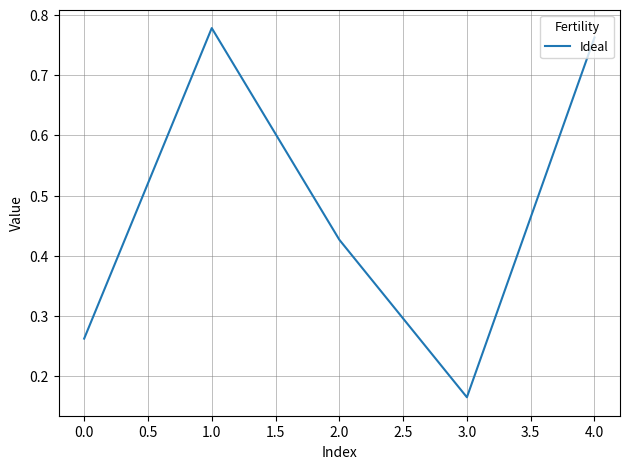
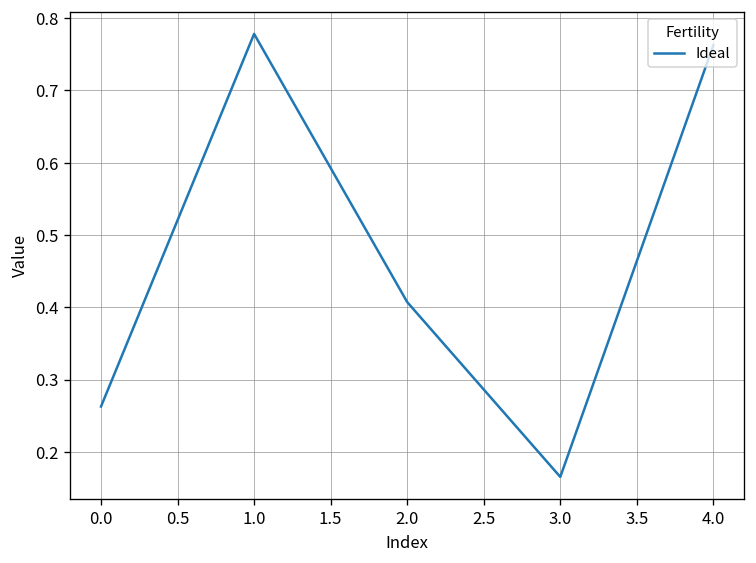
  {
    "0.0": 0.26,
    "1.0": 0.78,
-   "2.0": 0.43,
+   "2.0": 0.41,
    "3.0": 0.17
  }
